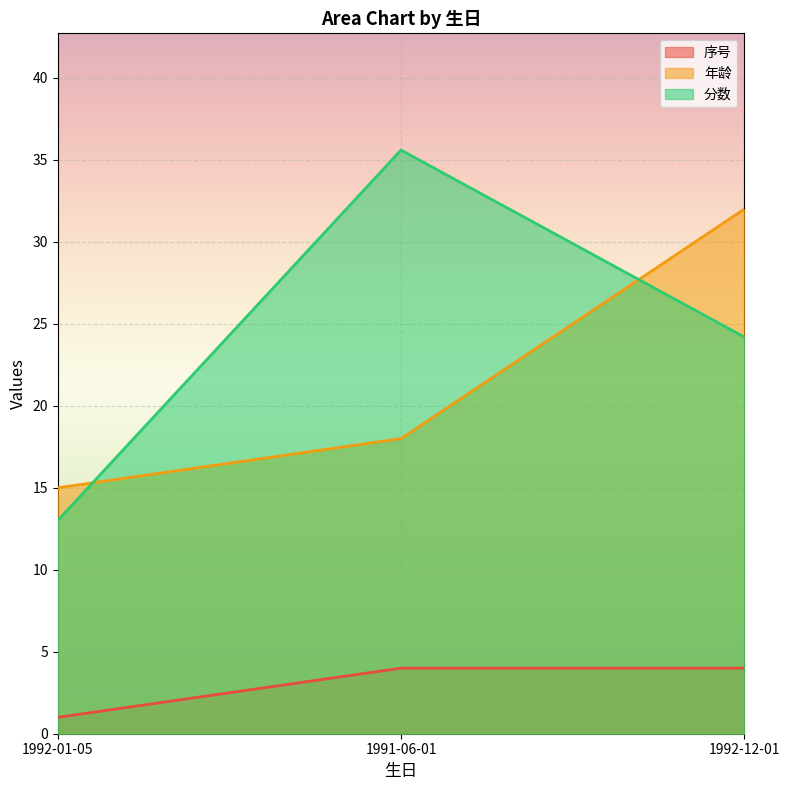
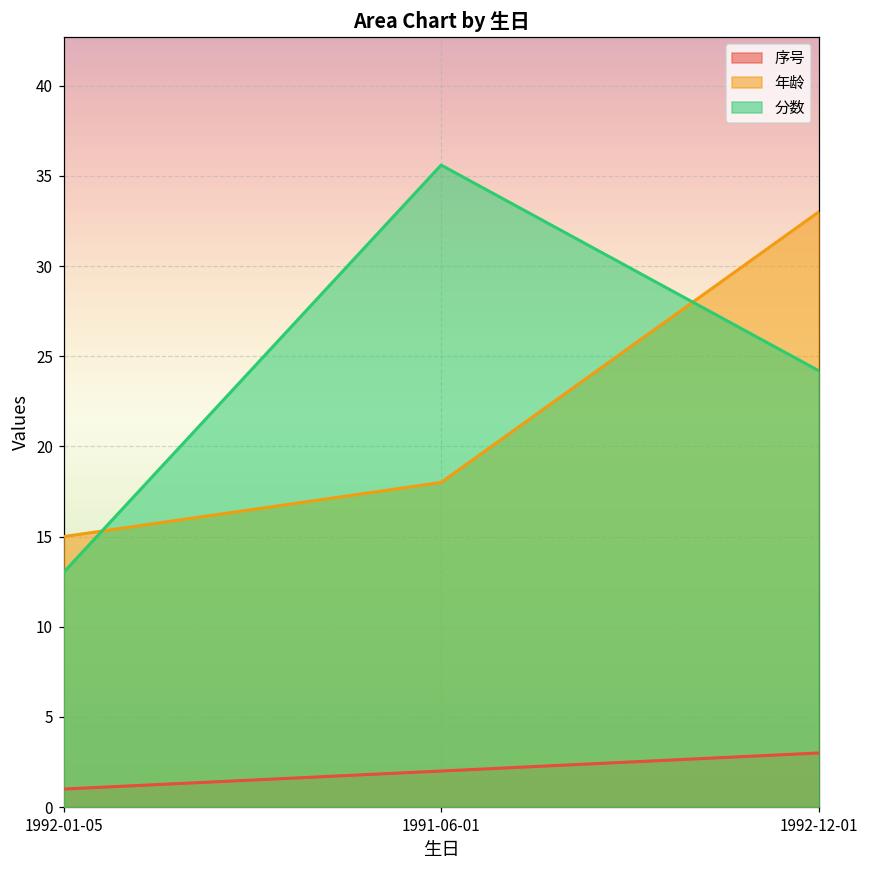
  {
    "序号": {
      "1992-01-05": 1,
-     "1991-06-01": 4,
-     "1992-12-01": 4
+     "1991-06-01": 2,
+     "1992-12-01": 3
    },
    "年龄": {
      "1992-01-05": 15,
      "1991-06-01": 18,
-     "1992-12-01": 32
+     "1992-12-01": 33
    },
    "分数": {
      "1992-01-05": 13,
      "1991-06-01": 35.6,
      "1992-12-01": 24.2
    }
  }
